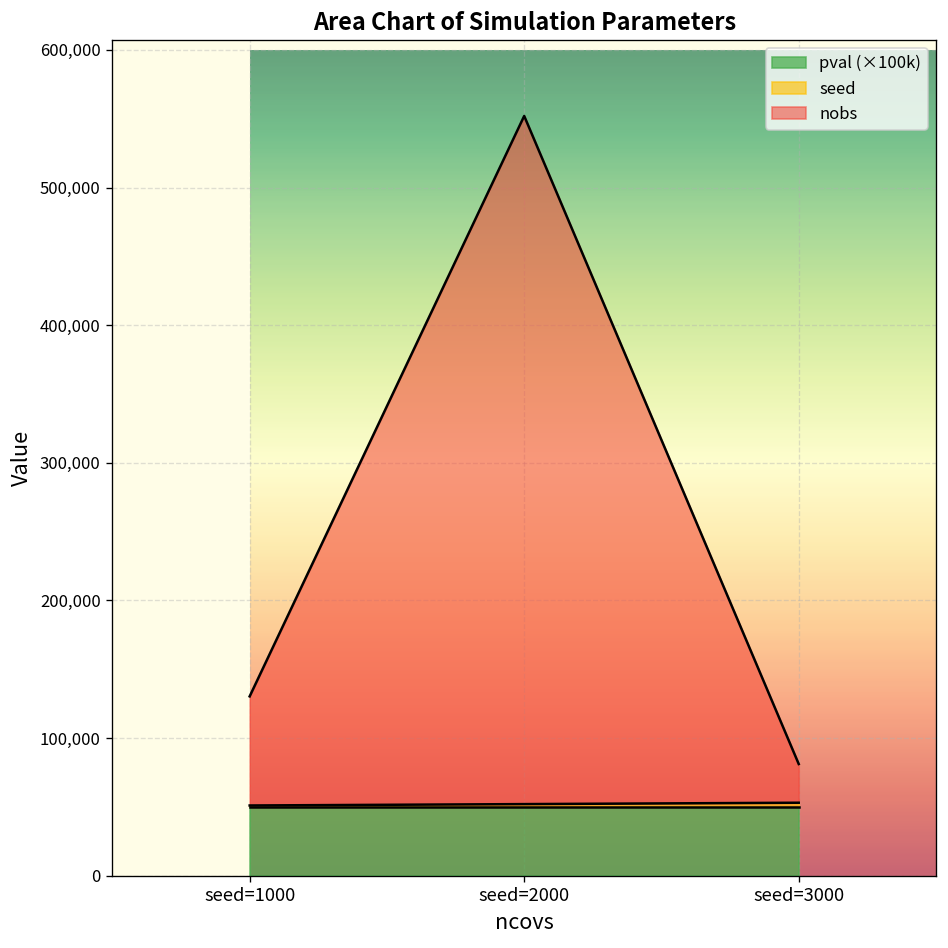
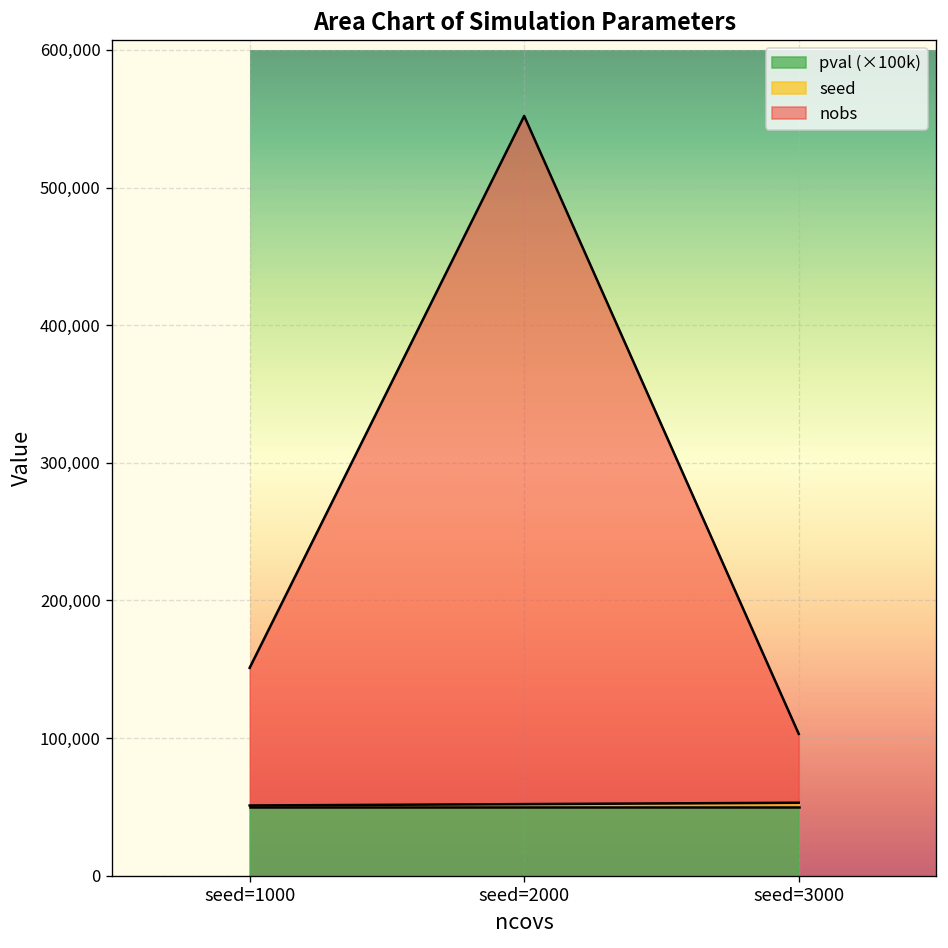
  {
    "pval (×100k)": {
      "seed=3000": "50,000"
    },
    "seed": {
      "seed=3000": "3,000"
    },
    "nobs": {
-     "seed=1000": "79,000",
+     "seed=1000": "100,000",
      "seed=2000": "500,000",
-     "seed=3000": "28,000"
+     "seed=3000": "50,000"
    }
  }
